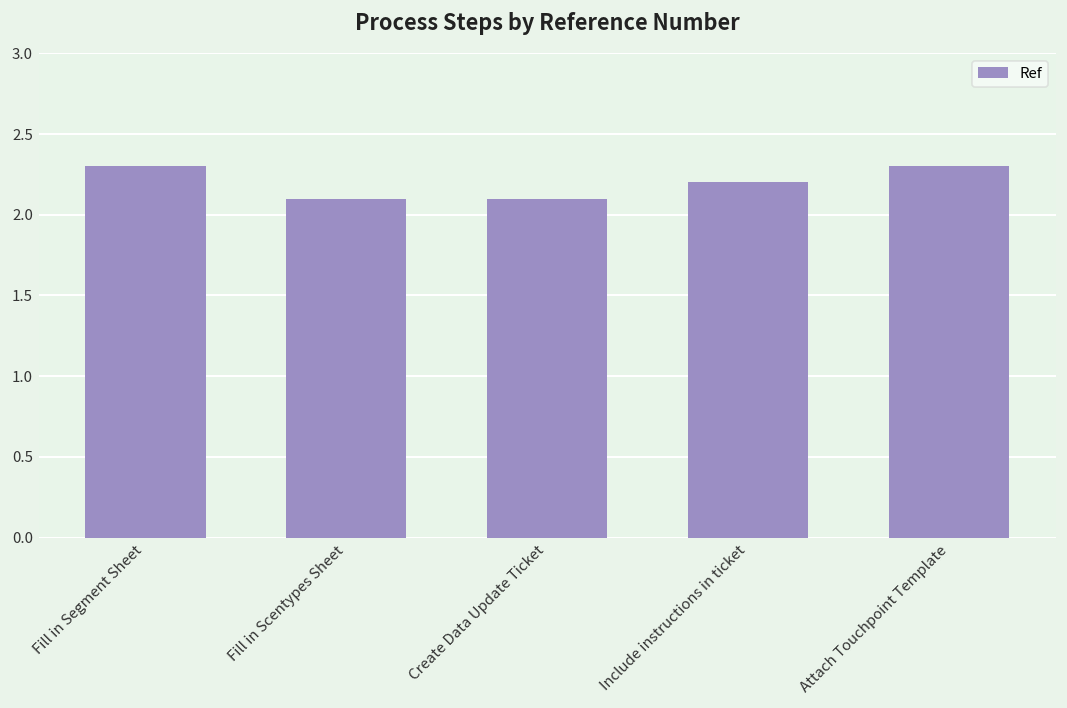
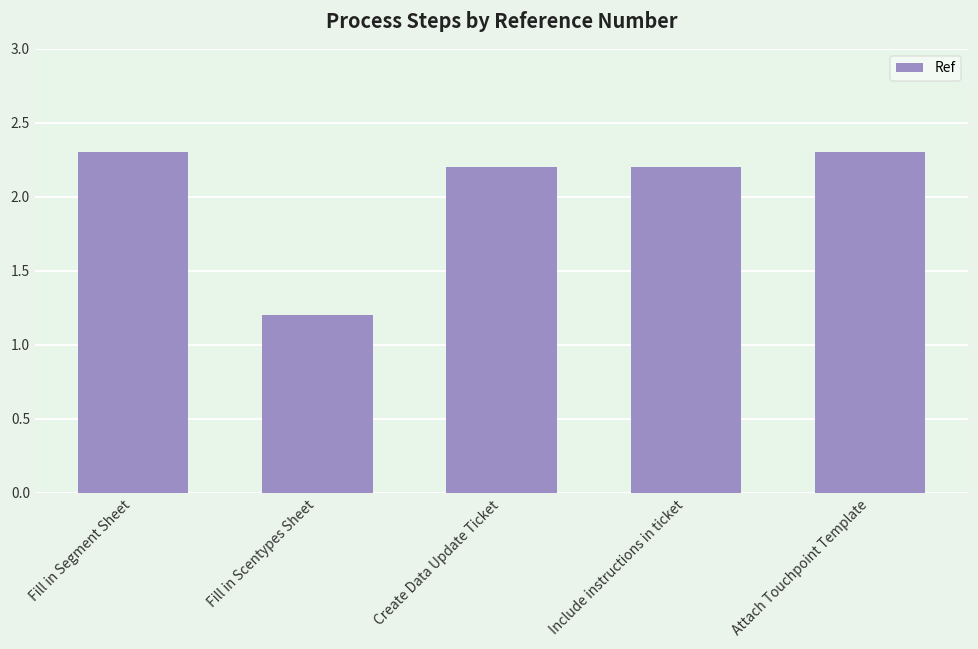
  {
    "Fill in Segment Sheet": 2.3,
-   "Fill in Scentypes Sheet": 2.1,
-   "Create Data Update Ticket": 2.1,
+   "Fill in Scentypes Sheet": 1.2,
+   "Create Data Update Ticket": 2.2,
    "Include instructions in ticket": 2.2,
    "Attach Touchpoint Template": 2.3
  }
